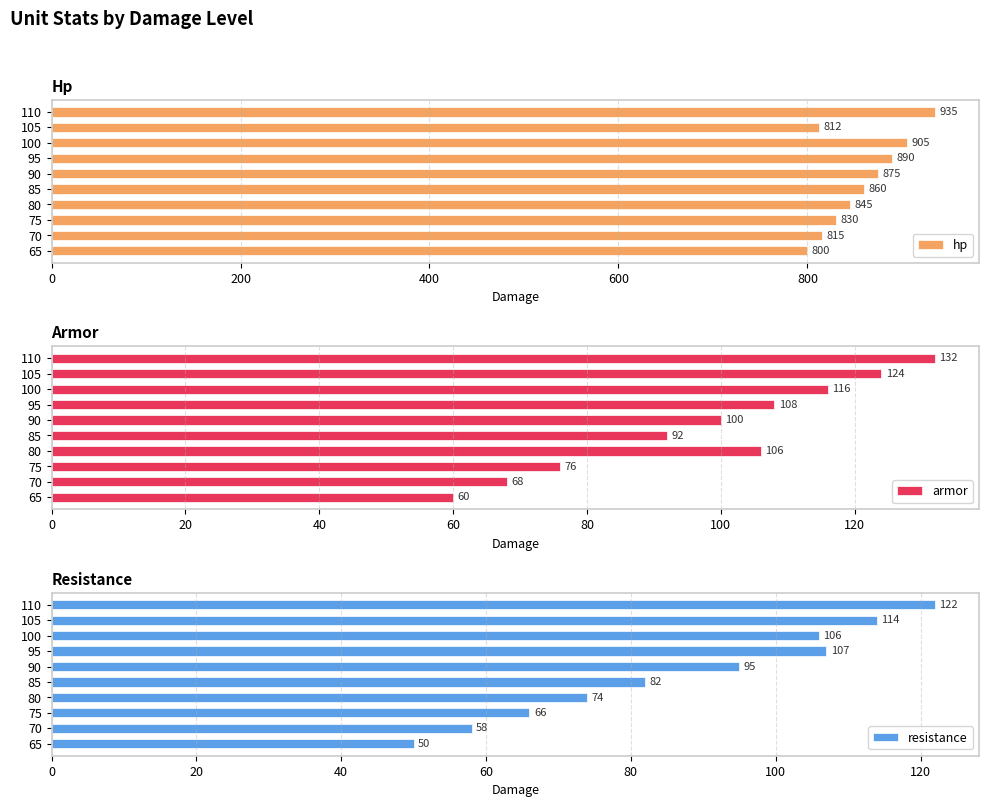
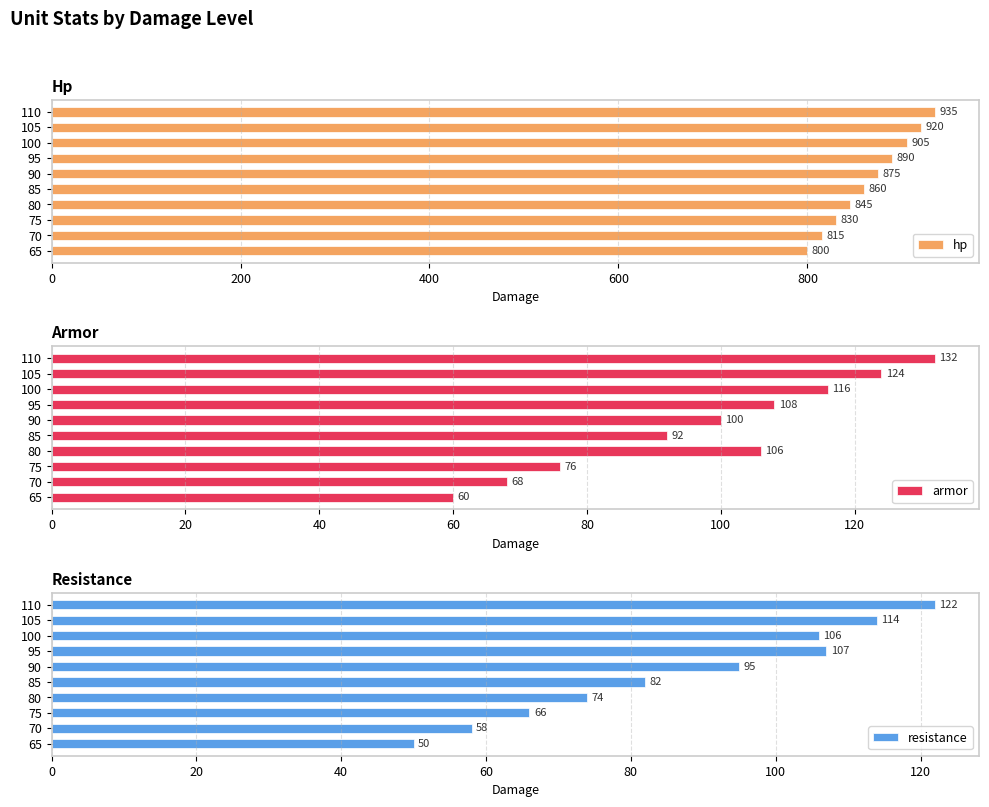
  {
    "Hp": {
      "110": 935,
-     "105": 812,
+     "105": 920,
      "100": 905,
      "95": 890,
      "90": 875,
      "85": 860,
      "80": 845,
      "75": 830,
      "70": 815,
      "65": 800
    },
    "Armor": {
      "110": 132,
      "105": 124,
      "100": 116,
      "95": 108,
      "90": 100,
      "85": 92,
      "80": 106,
      "75": 76,
      "70": 68,
      "65": 60
    },
    "Resistance": {
      "110": 122,
      "105": 114,
      "100": 106,
      "95": 107,
      "90": 95,
      "85": 82,
      "80": 74,
      "75": 66,
      "70": 58,
      "65": 50
    }
  }
